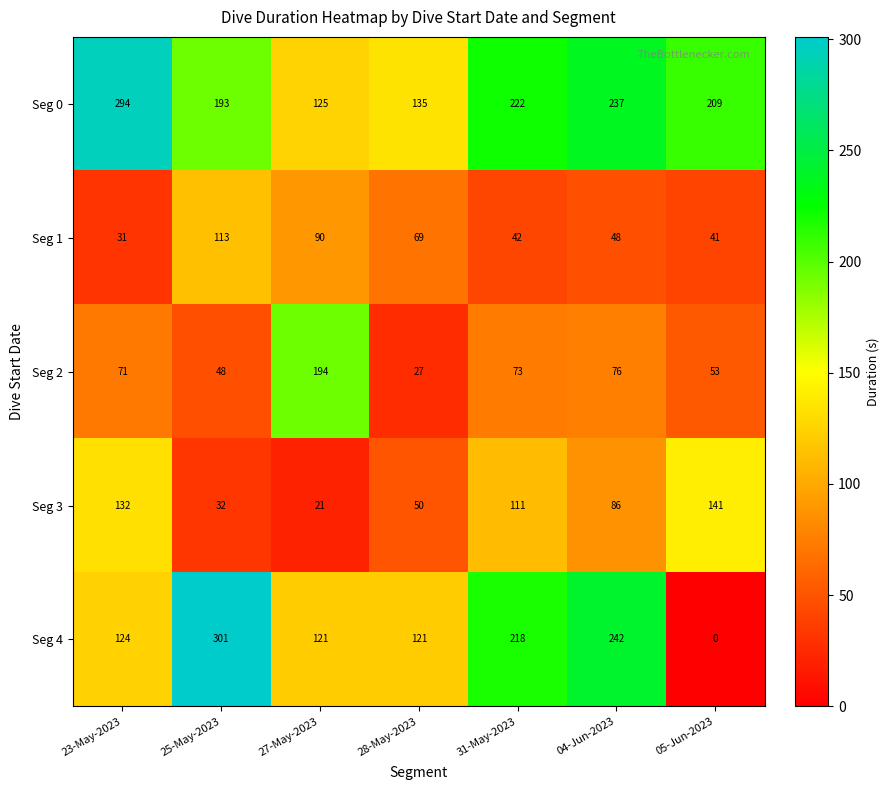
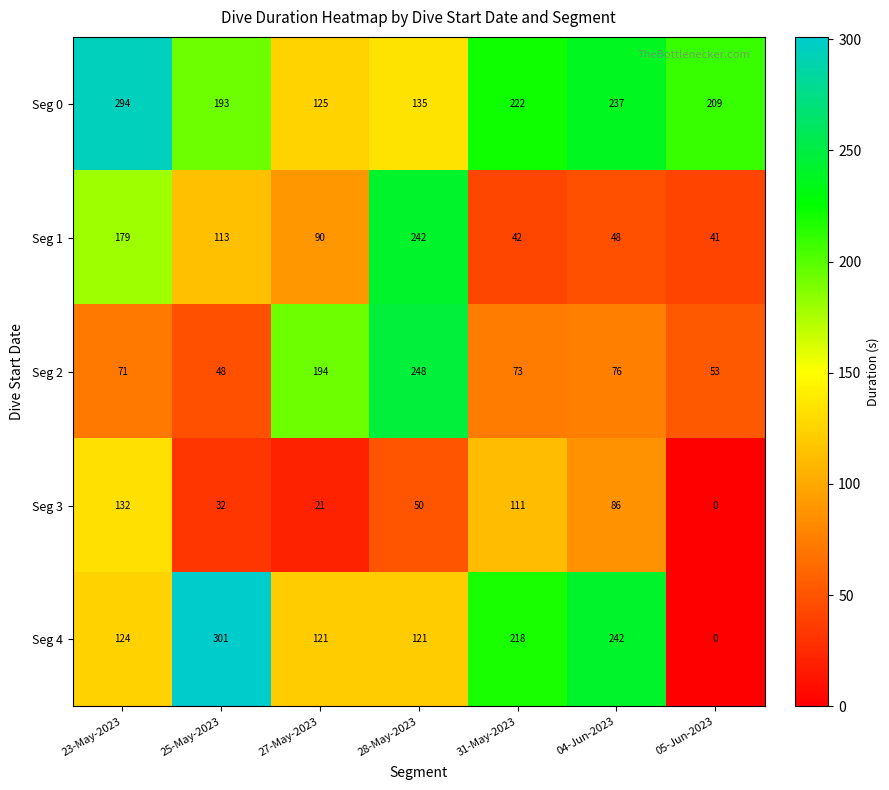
  {
    "Seg 0": {
      "23-May-2023": 294,
      "25-May-2023": 193,
      "27-May-2023": 125,
      "28-May-2023": 135,
      "31-May-2023": 222,
      "04-Jun-2023": 237
    },
    "Seg 1": {
-     "23-May-2023": 31,
+     "23-May-2023": 179,
      "25-May-2023": 113,
      "27-May-2023": 90,
-     "28-May-2023": 69,
+     "28-May-2023": 242,
      "31-May-2023": 42,
      "04-Jun-2023": 48,
      "05-Jun-2023": 41
    },
    "Seg 2": {
      "23-May-2023": 71,
      "25-May-2023": 48,
      "27-May-2023": 194,
-     "28-May-2023": 27,
+     "28-May-2023": 248,
      "31-May-2023": 73,
      "04-Jun-2023": 76,
      "05-Jun-2023": 53
    },
    "Seg 3": {
      "23-May-2023": 132,
      "25-May-2023": 32,
      "27-May-2023": 21,
      "28-May-2023": 50,
      "31-May-2023": 111,
      "04-Jun-2023": 86,
-     "05-Jun-2023": 141
+     "05-Jun-2023": 0
    },
    "Seg 4": {
      "23-May-2023": 124,
      "25-May-2023": 301,
      "27-May-2023": 121,
      "28-May-2023": 121,
      "31-May-2023": 218,
      "04-Jun-2023": 242,
      "05-Jun-2023": 0
    }
  }
